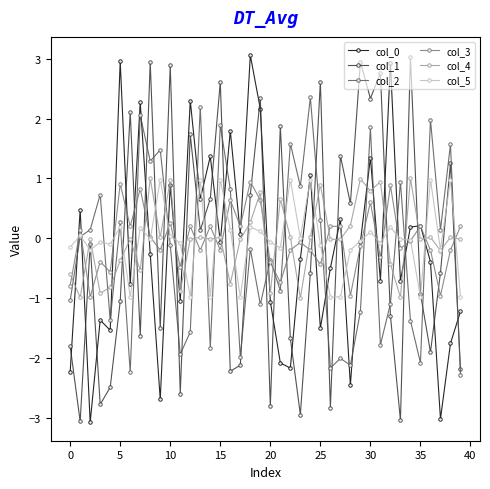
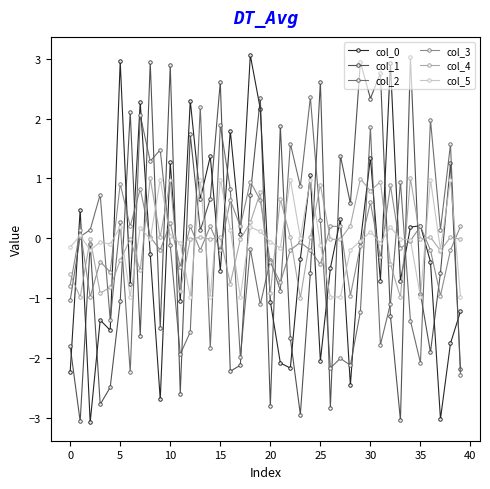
  {
    "col_0": {
      "0": -2.2,
      "5": 3.0,
-     "10": 0.9,
-     "15": -0.1,
+     "10": 1.3,
+     "15": -0.5,
      "20": -1.1,
-     "25": -1.5,
+     "25": -2.0,
      "30": 1.3
    }
  }
